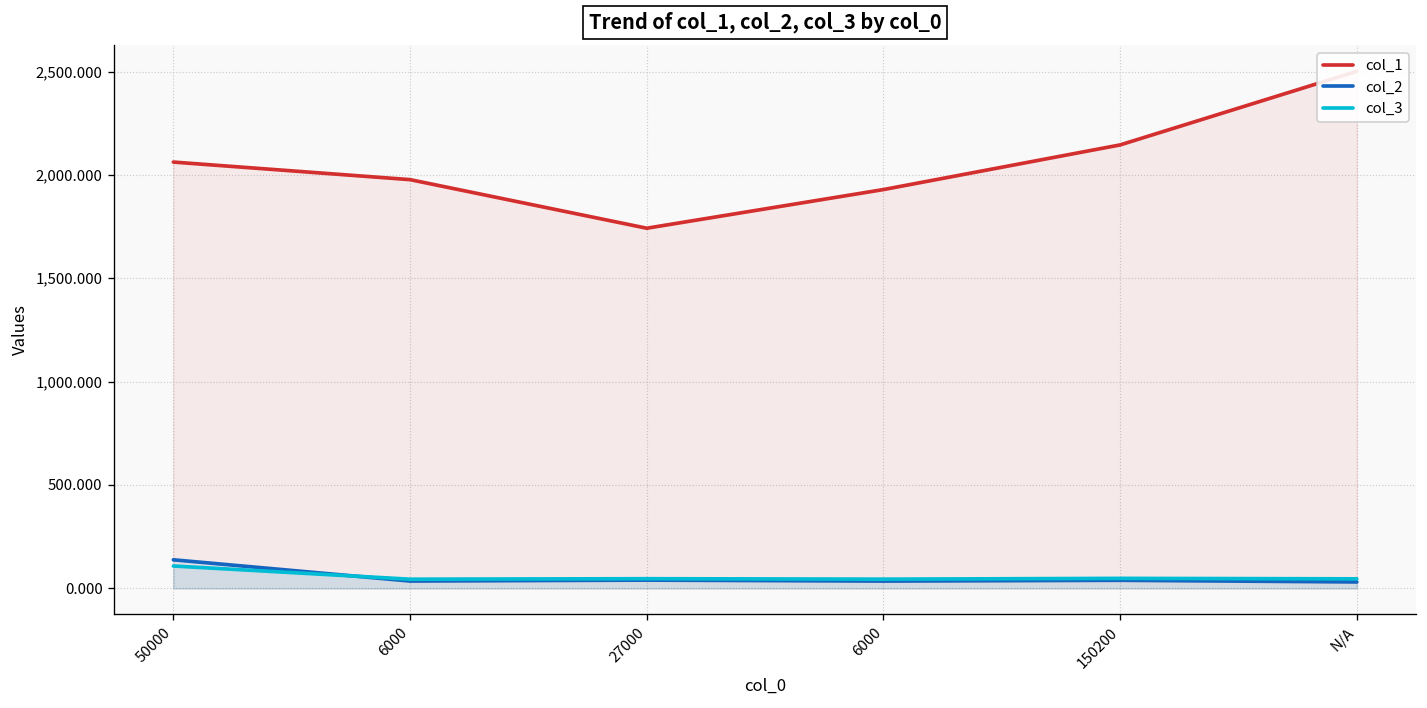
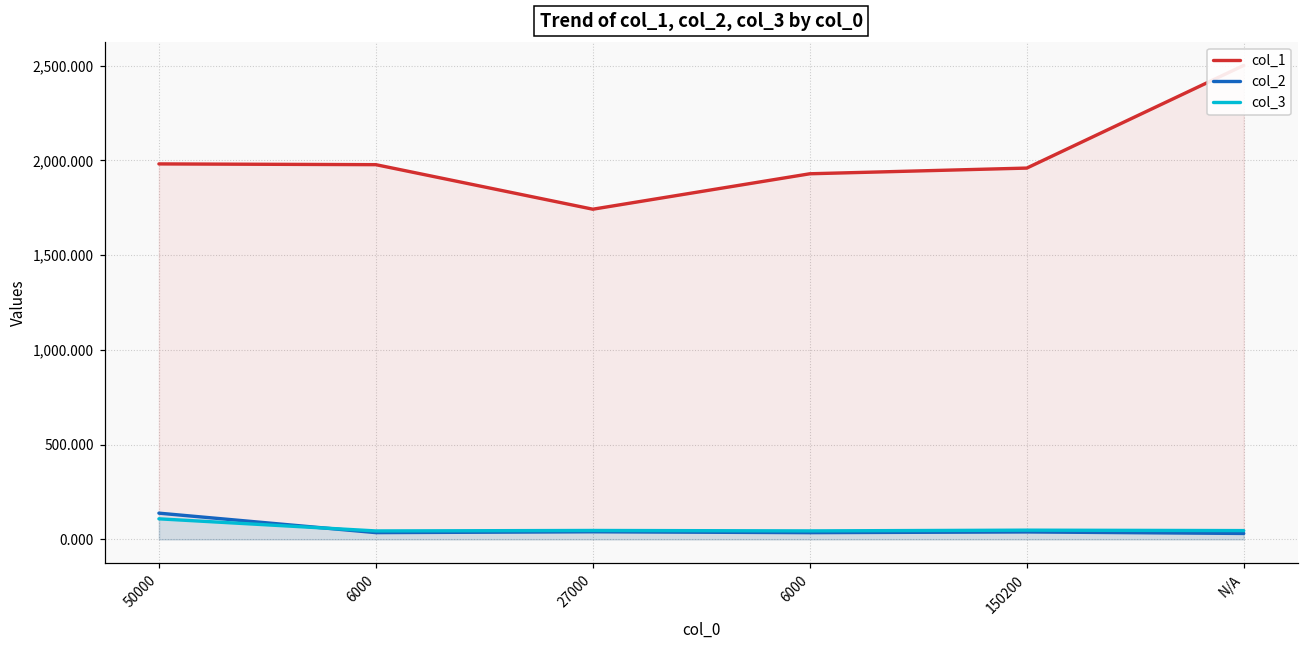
  {
    "col_1": {
-     "50000": "2,060",
+     "50000": "1,980",
      "27000": "1,740",
-     "150200": "2,150"
+     "150200": "1,960"
    },
    "col_2": {
      "50000": "140",
      "N/A": "30"
    },
    "col_3": {
      "50000": "110",
      "N/A": "50"
    }
  }
